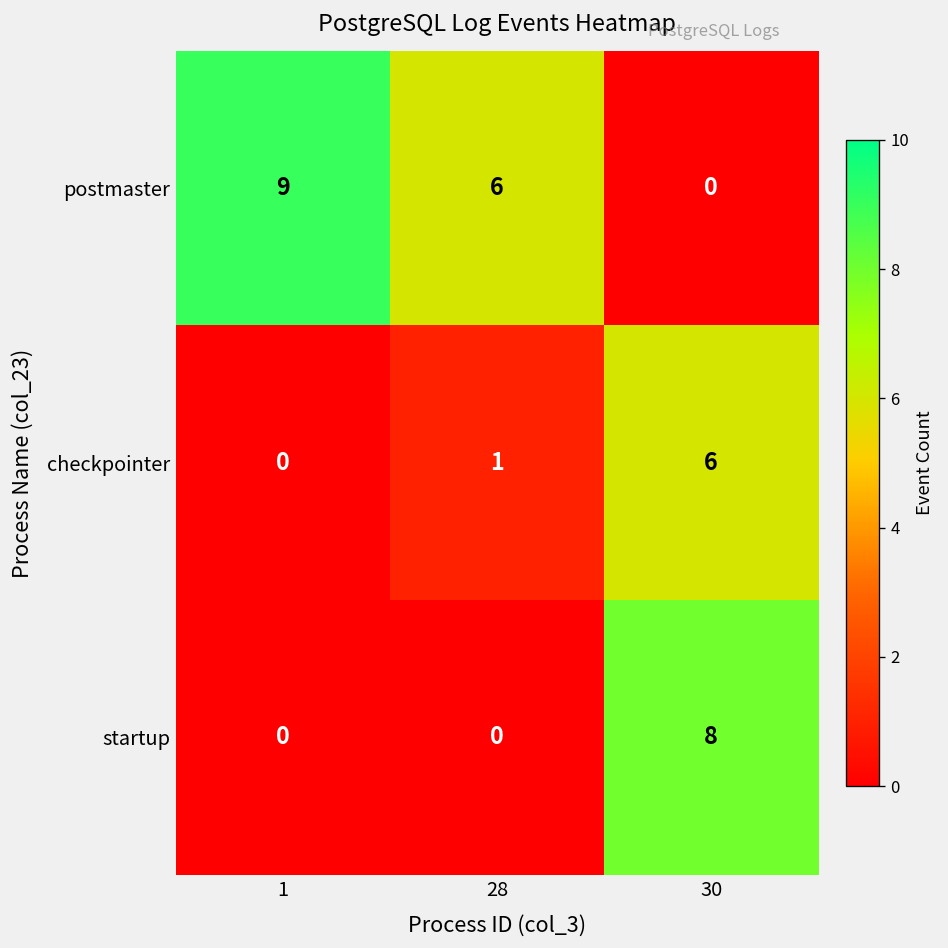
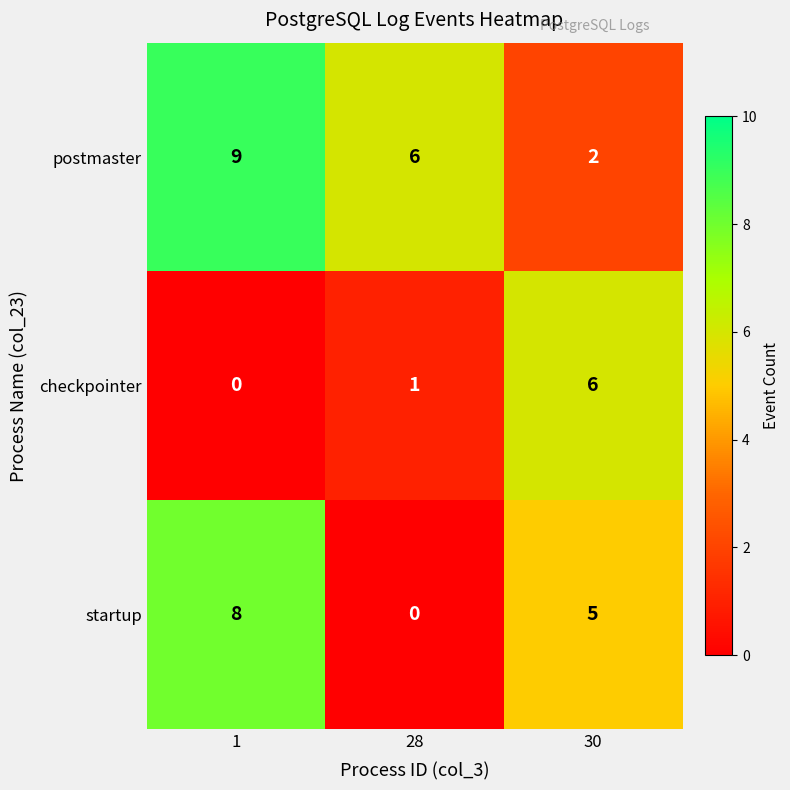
  {
    "postmaster": {
      "1": 9,
      "28": 6,
-     "30": 0
+     "30": 2
    },
    "checkpointer": {
      "1": 0,
      "28": 1,
      "30": 6
    },
    "startup": {
-     "1": 0,
+     "1": 8,
      "28": 0,
-     "30": 8
+     "30": 5
    }
  }
